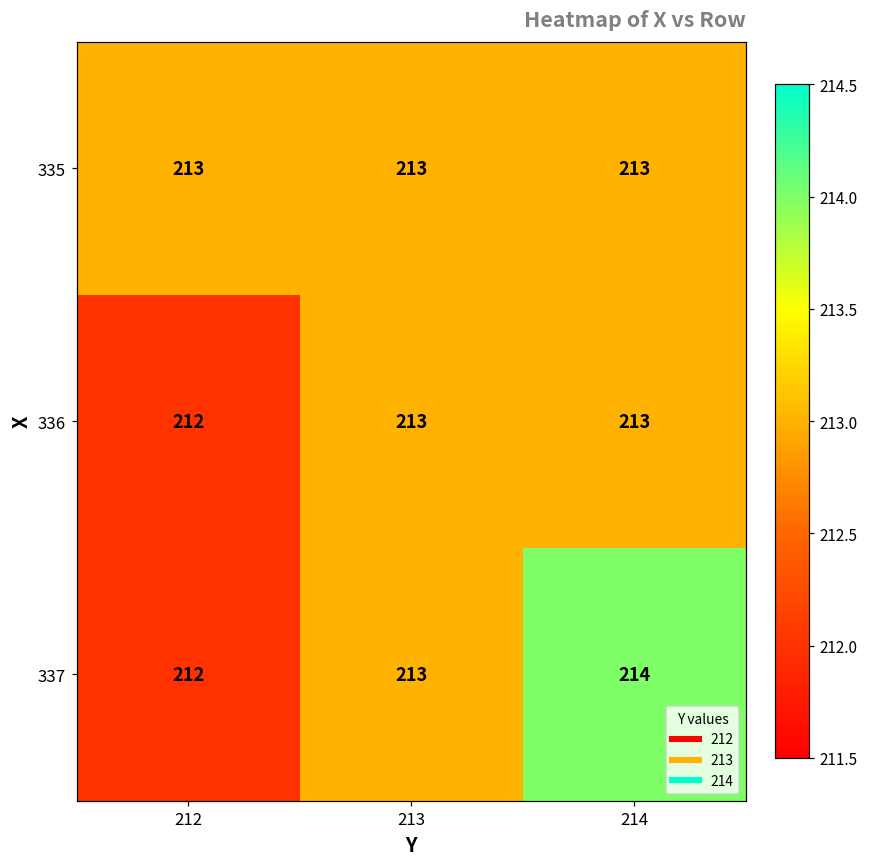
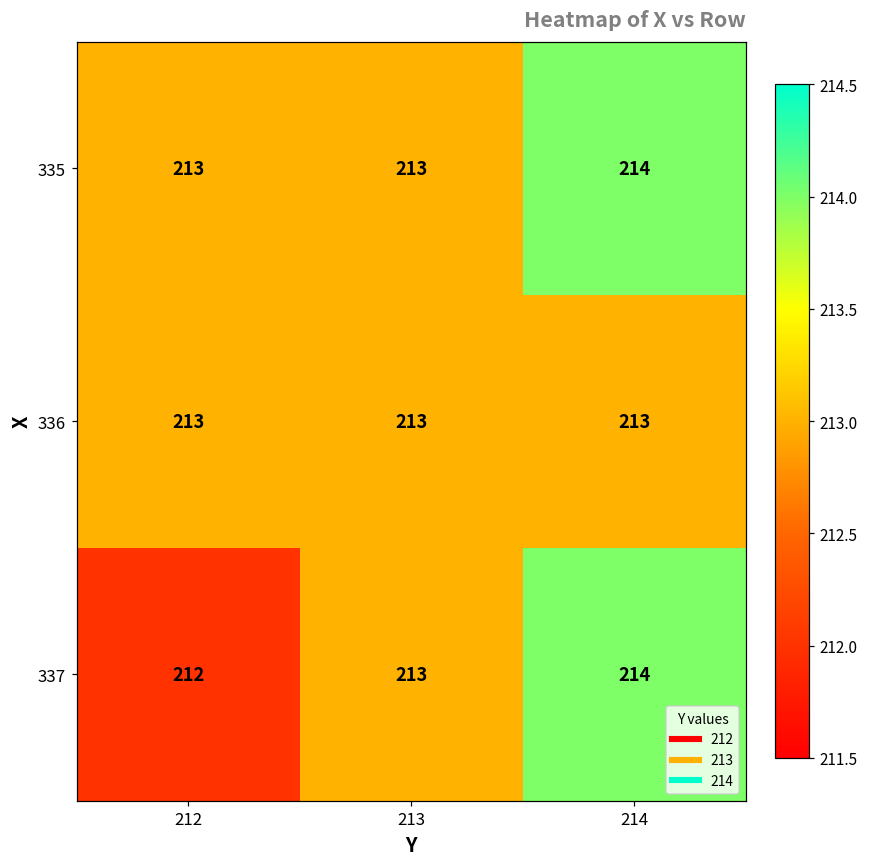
  {
    "335": {
      "212": 213,
      "213": 213,
-     "214": 213
+     "214": 214
    },
    "336": {
-     "212": 212,
+     "212": 213,
      "213": 213,
      "214": 213
    },
    "337": {
      "212": 212,
      "213": 213,
      "214": 214
    }
  }
